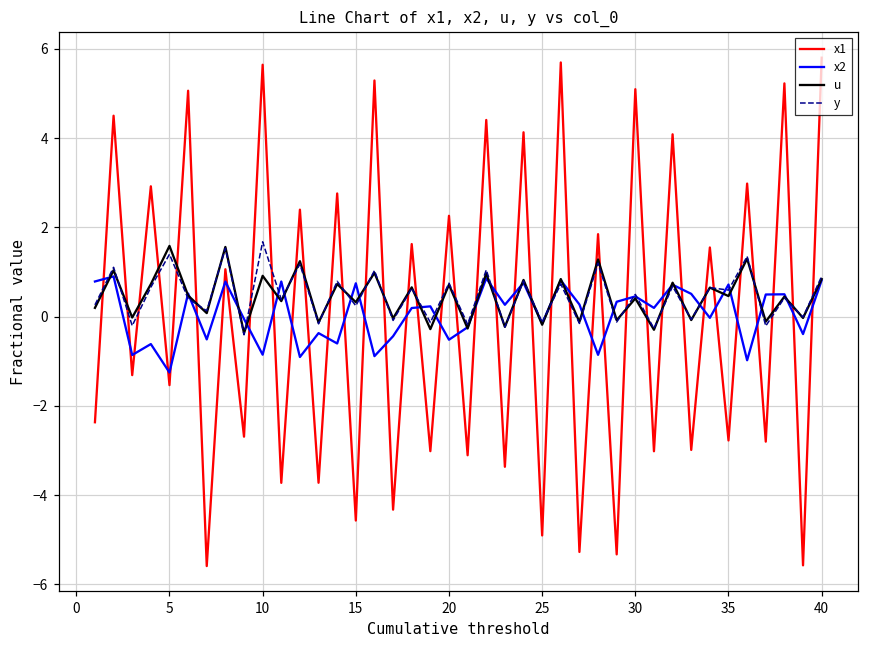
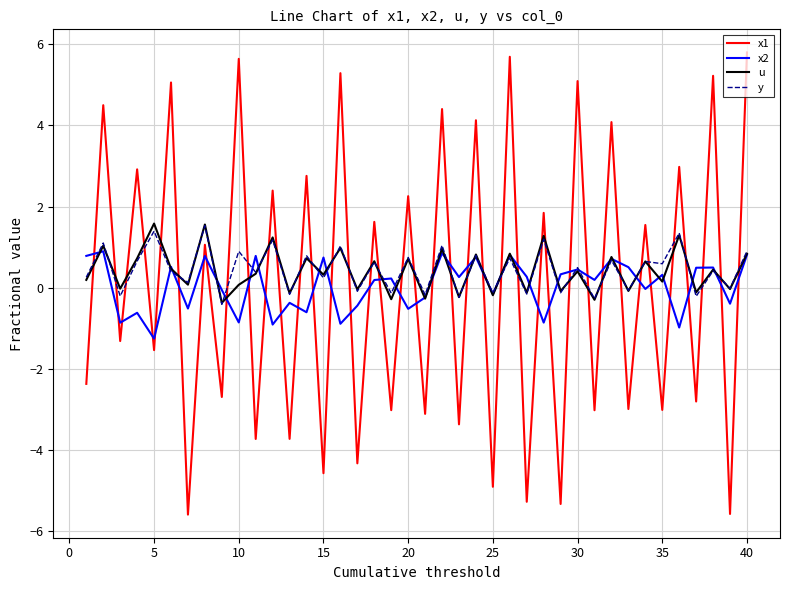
  {
    "x1": {
      "5": -1.5,
      "10": 5.6,
      "15": -4.6,
      "20": 2.3,
      "25": -4.9,
      "30": 5.1,
-     "35": -2.8
+     "35": -3.0
    },
    "x2": {
      "5": -1.3,
      "10": -0.9,
      "15": 0.7,
      "20": -0.5,
-     "35": 0.7
+     "35": 0.3
    },
    "u": {
      "5": 1.6,
-     "10": 0.9,
+     "10": 0.1,
      "15": 0.3,
-     "35": 0.5
+     "35": 0.2
    },
    "y": {
      "5": 1.4,
-     "10": 1.7,
+     "10": 0.9,
      "15": 0.2,
      "35": 0.6
    }
  }
